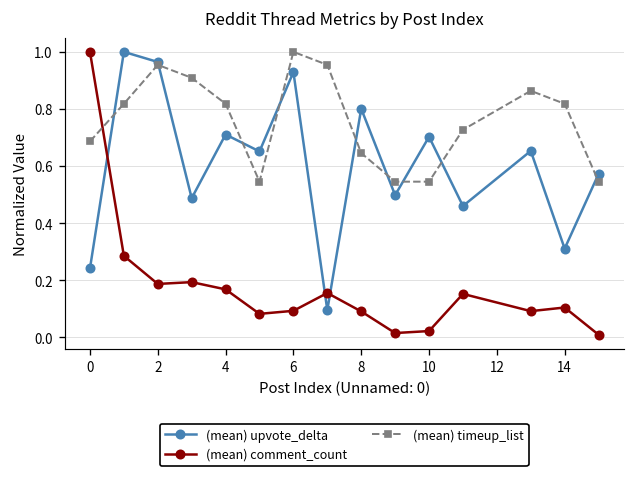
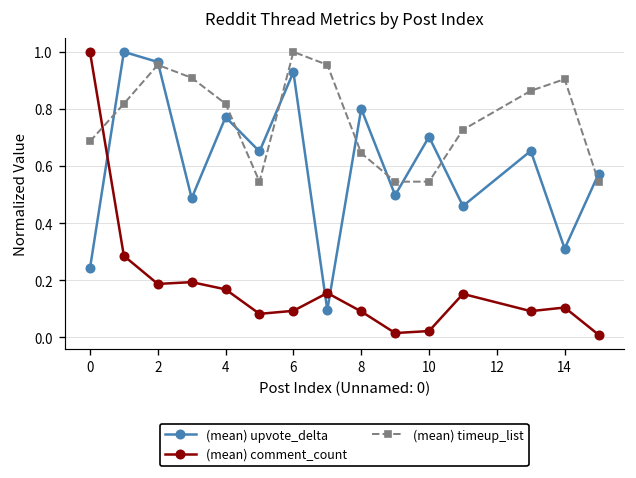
  {
    "(mean) upvote_delta": {
      "0": 0.24,
-     "4": 0.71,
+     "4": 0.77,
      "6": 0.93,
      "8": 0.80,
      "10": 0.70,
      "14": 0.31
    },
    "(mean) comment_count": {
      "0": 1.00,
      "2": 0.19,
      "4": 0.17,
      "6": 0.09,
      "8": 0.09,
      "10": 0.02,
      "14": 0.10
    },
    "(mean) timeup_list": {
      "0": 0.69,
      "4": 0.82,
      "6": 1.00,
      "8": 0.65,
      "10": 0.55,
-     "14": 0.82
+     "14": 0.90
    }
  }
